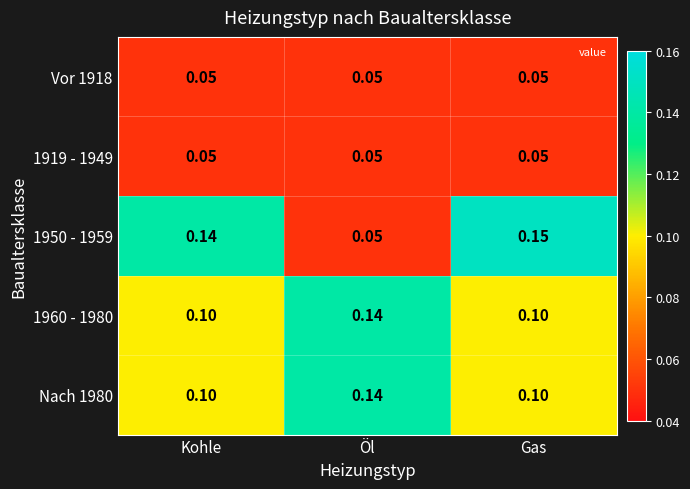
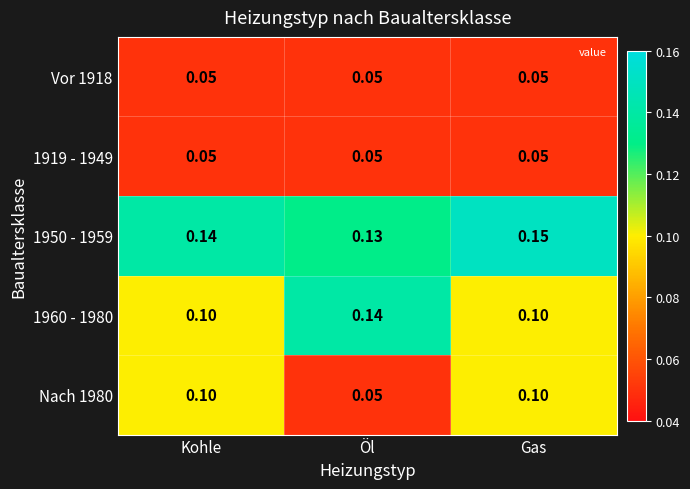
  {
    "Vor 1918": {
      "Kohle": 0.05,
      "Öl": 0.05,
      "Gas": 0.05
    },
    "1919 - 1949": {
      "Kohle": 0.05,
      "Öl": 0.05,
      "Gas": 0.05
    },
    "1950 - 1959": {
      "Kohle": 0.14,
-     "Öl": 0.05,
+     "Öl": 0.13,
      "Gas": 0.15
    },
    "1960 - 1980": {
      "Kohle": 0.10,
      "Öl": 0.14,
      "Gas": 0.10
    },
    "Nach 1980": {
      "Kohle": 0.10,
-     "Öl": 0.14,
+     "Öl": 0.05,
      "Gas": 0.10
    }
  }
